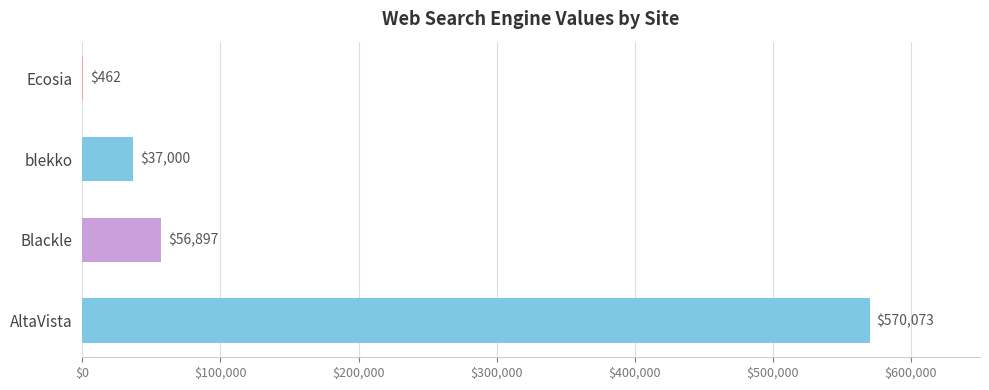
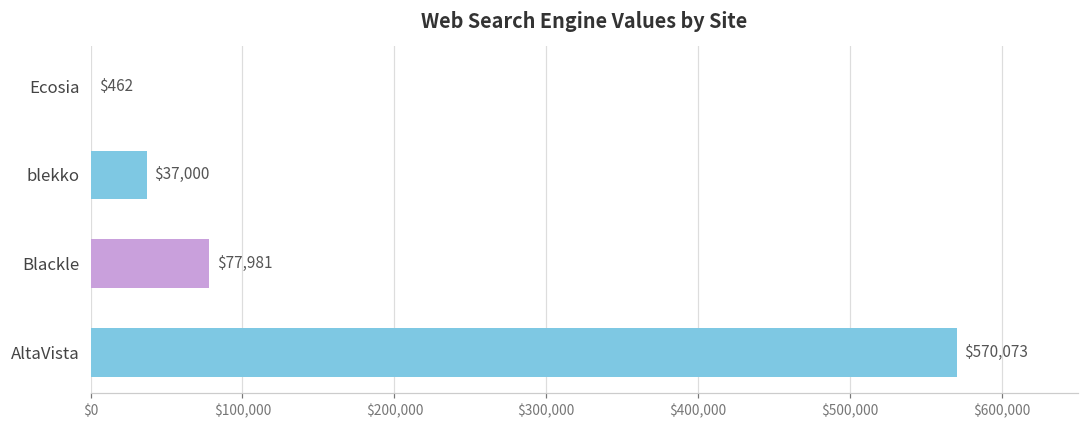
  {
    "Ecosia": "$462",
    "blekko": "$37,000",
-   "Blackle": "$56,897",
+   "Blackle": "$77,981",
    "AltaVista": "$570,073"
  }
